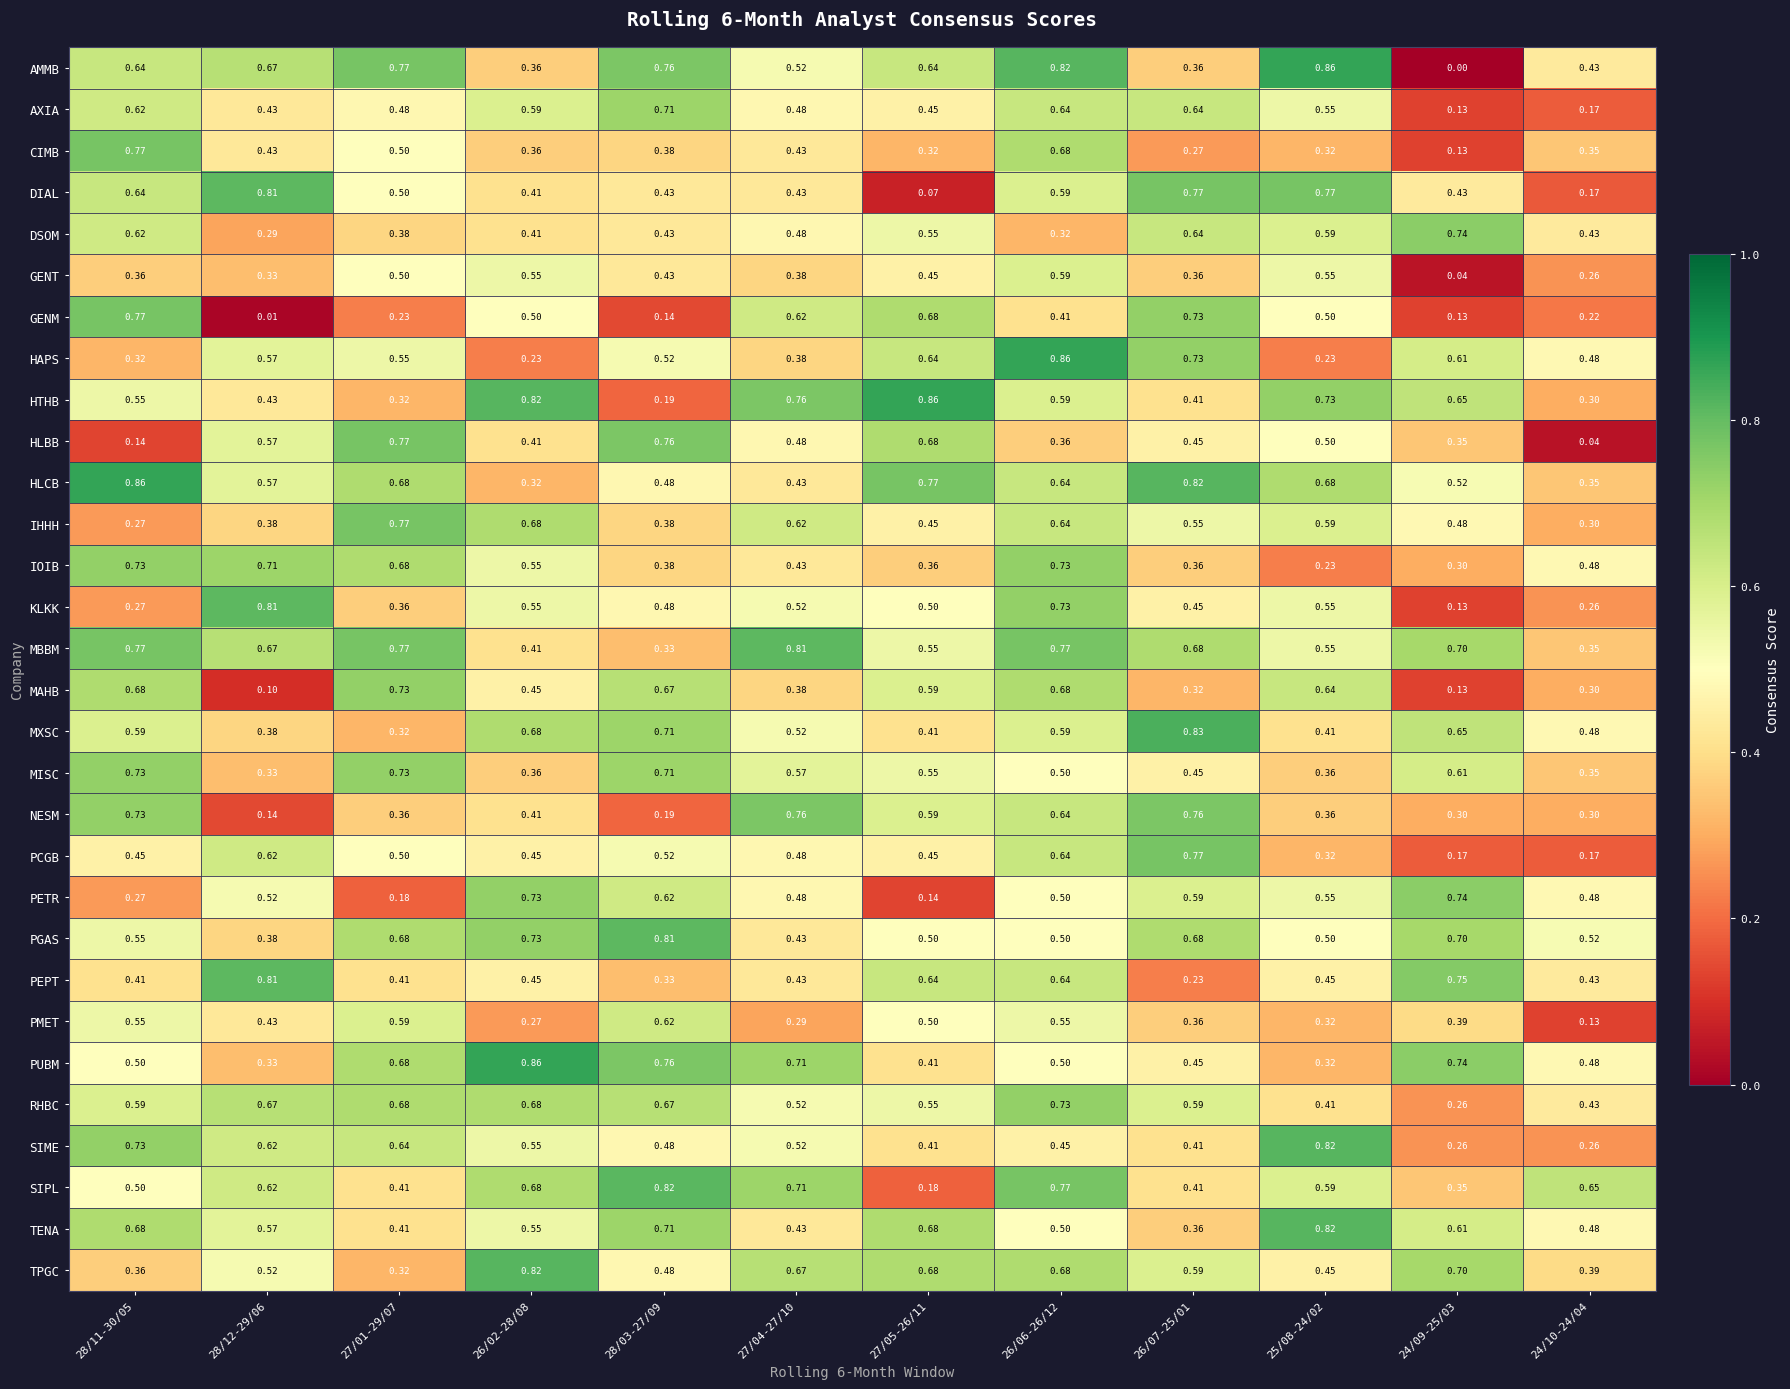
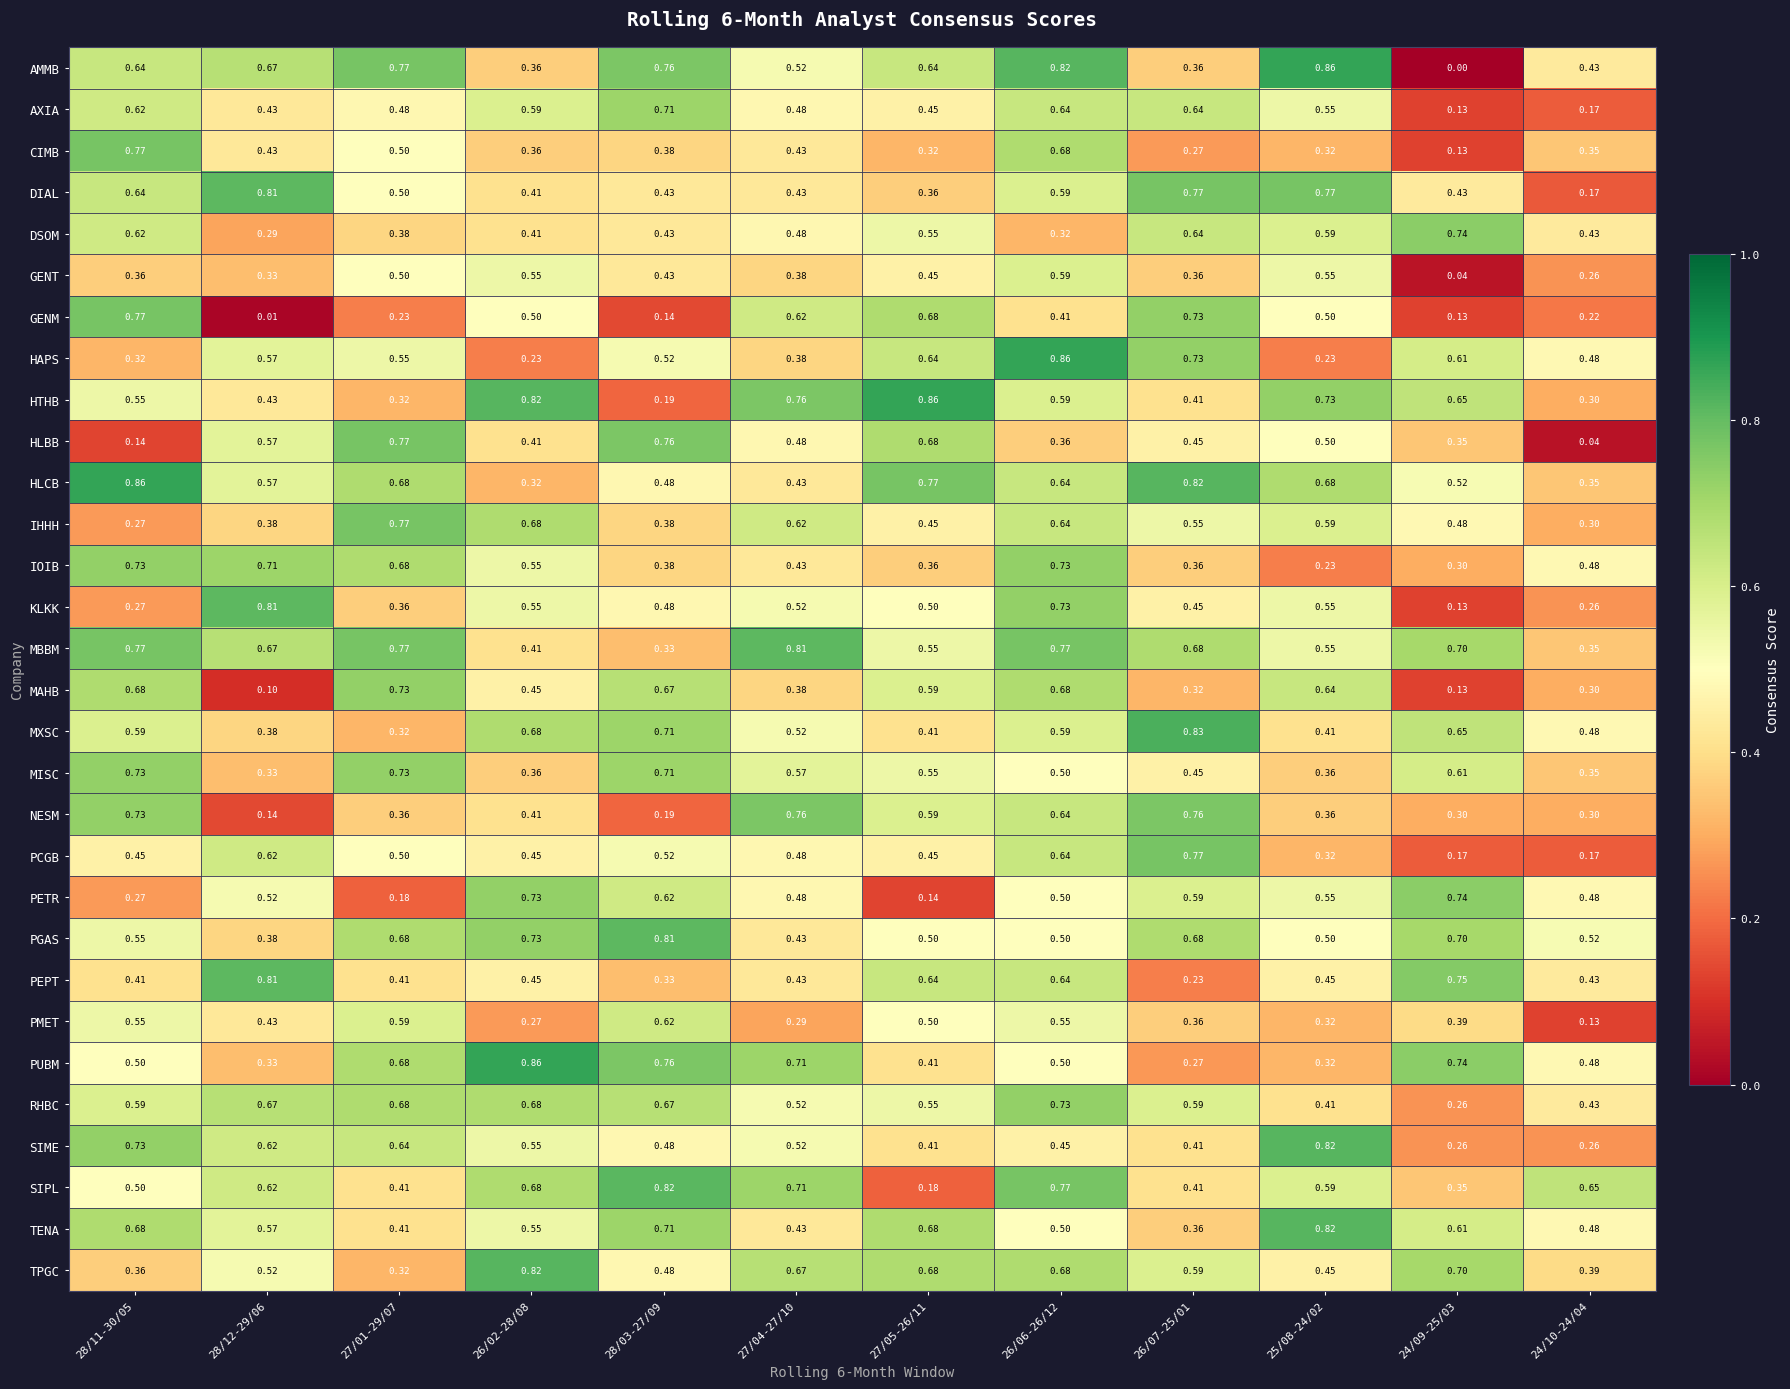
  {
    "DIAL": {
      "28/11-30/05": 0.64,
      "28/12-29/06": 0.81,
      "27/01-29/07": 0.50,
      "26/02-28/08": 0.41,
      "28/03-27/09": 0.43,
      "27/04-27/10": 0.43,
-     "27/05-26/11": 0.07,
+     "27/05-26/11": 0.36,
      "26/06-26/12": 0.59,
      "26/07-25/01": 0.77,
      "25/08-24/02": 0.77,
      "24/09-25/03": 0.43,
      "24/10-24/04": 0.17
    },
    "PUBM": {
      "28/11-30/05": 0.50,
      "28/12-29/06": 0.33,
      "27/01-29/07": 0.68,
      "26/02-28/08": 0.86,
      "28/03-27/09": 0.76,
      "27/04-27/10": 0.71,
      "27/05-26/11": 0.41,
      "26/06-26/12": 0.50,
-     "26/07-25/01": 0.45,
+     "26/07-25/01": 0.27,
      "25/08-24/02": 0.32,
      "24/09-25/03": 0.74,
      "24/10-24/04": 0.48
    }
  }
